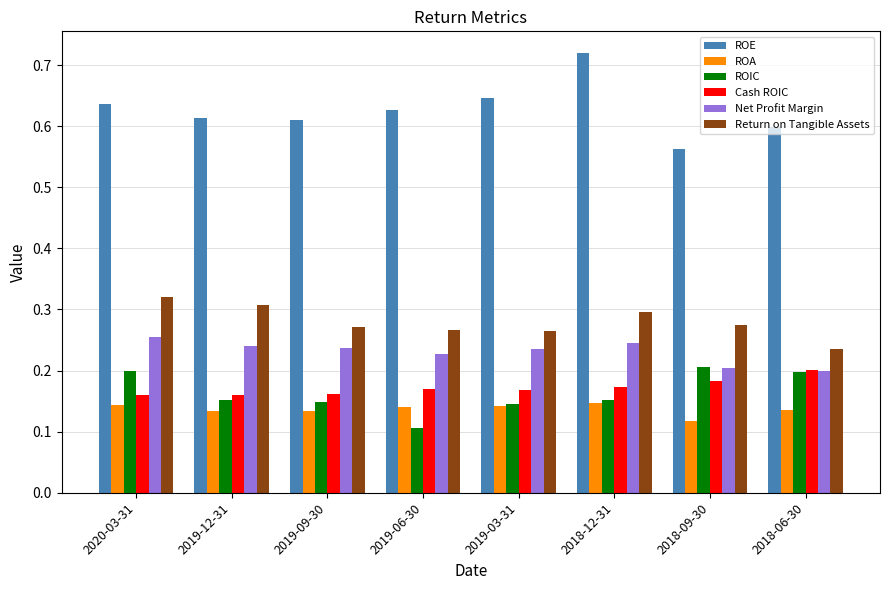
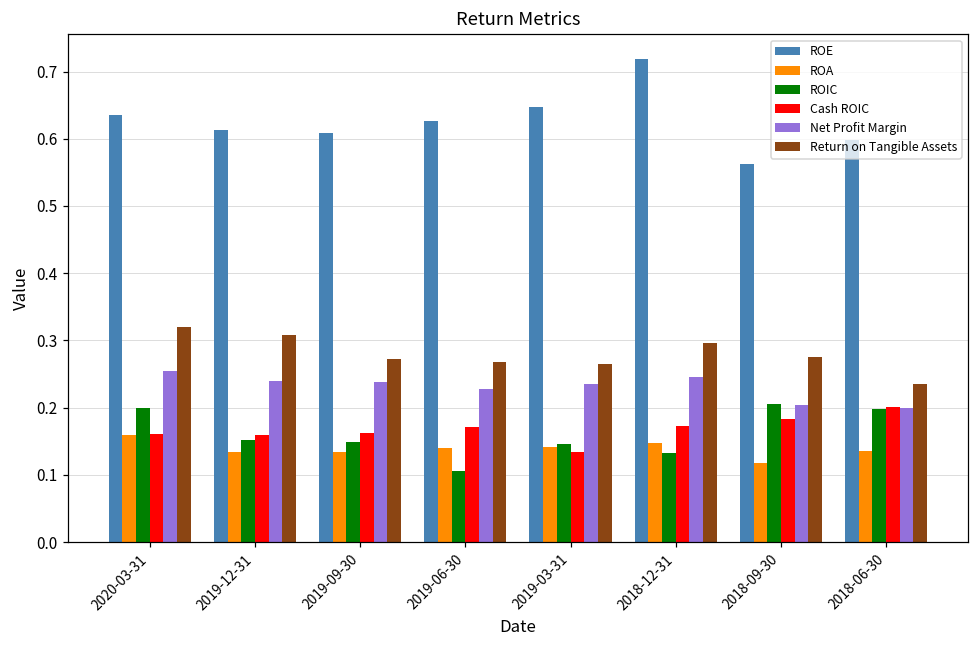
  {
    "ROE": {
      "2020-03-31": 0.64,
      "2019-12-31": 0.61,
      "2019-09-30": 0.61,
      "2019-06-30": 0.63,
      "2019-03-31": 0.65,
      "2018-12-31": 0.72,
      "2018-09-30": 0.56
    },
    "ROA": {
-     "2020-03-31": 0.14,
+     "2020-03-31": 0.16,
      "2019-12-31": 0.13,
      "2019-09-30": 0.13,
      "2019-06-30": 0.14,
      "2019-03-31": 0.14,
      "2018-12-31": 0.15,
      "2018-09-30": 0.12,
      "2018-06-30": 0.14
    },
    "ROIC": {
      "2020-03-31": 0.20,
      "2019-12-31": 0.15,
      "2019-09-30": 0.15,
      "2019-06-30": 0.11,
      "2019-03-31": 0.15,
-     "2018-12-31": 0.15,
+     "2018-12-31": 0.13,
      "2018-09-30": 0.21,
      "2018-06-30": 0.20
    },
    "Cash ROIC": {
      "2020-03-31": 0.16,
      "2019-12-31": 0.16,
      "2019-09-30": 0.16,
      "2019-06-30": 0.17,
-     "2019-03-31": 0.17,
+     "2019-03-31": 0.13,
      "2018-12-31": 0.17,
      "2018-09-30": 0.18,
      "2018-06-30": 0.20
    },
    "Net Profit Margin": {
      "2020-03-31": 0.25,
      "2019-12-31": 0.24,
      "2019-09-30": 0.24,
      "2019-06-30": 0.23,
      "2019-03-31": 0.23,
      "2018-12-31": 0.25,
      "2018-09-30": 0.20,
      "2018-06-30": 0.20
    },
    "Return on Tangible Assets": {
      "2020-03-31": 0.32,
      "2019-12-31": 0.31,
      "2019-09-30": 0.27,
      "2019-06-30": 0.27,
      "2019-03-31": 0.27,
      "2018-12-31": 0.30,
      "2018-09-30": 0.27,
      "2018-06-30": 0.24
    }
  }
